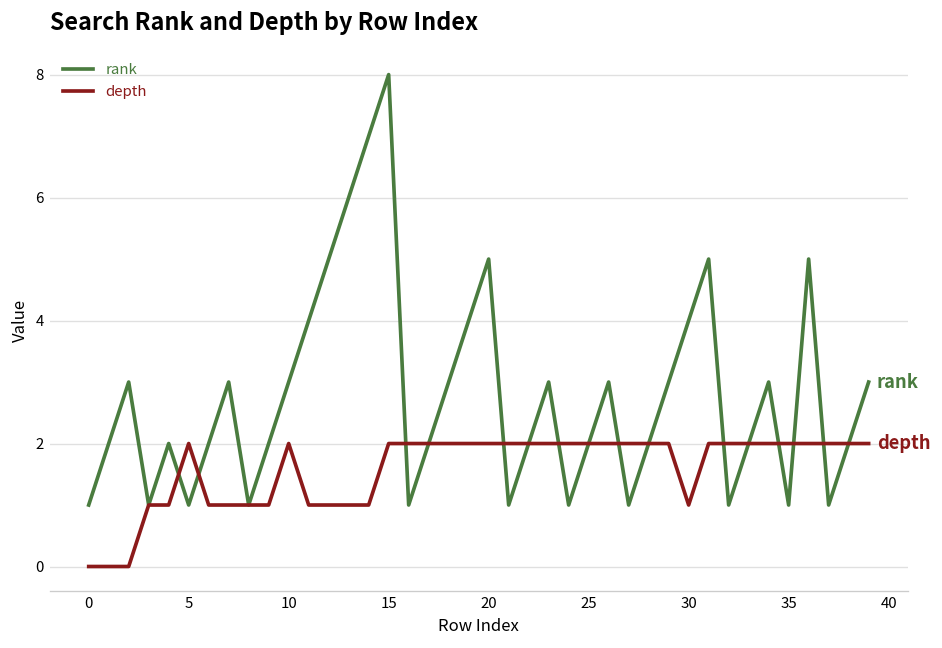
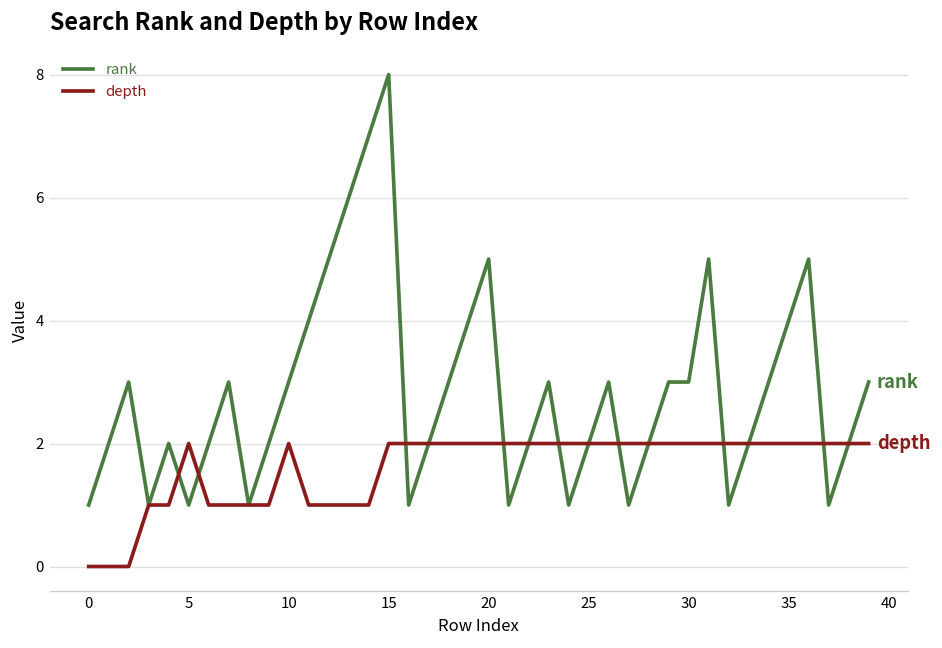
  {
    "rank": {
      "0": 1,
      "5": 1,
      "10": 3,
      "15": 8,
      "20": 5,
-     "30": 4,
-     "35": 1
+     "30": 3,
+     "35": 4
    },
    "depth": {
      "0": 0,
      "5": 2,
      "10": 2,
      "15": 2,
      "20": 2,
-     "30": 1,
+     "30": 2,
      "35": 2
    }
  }
